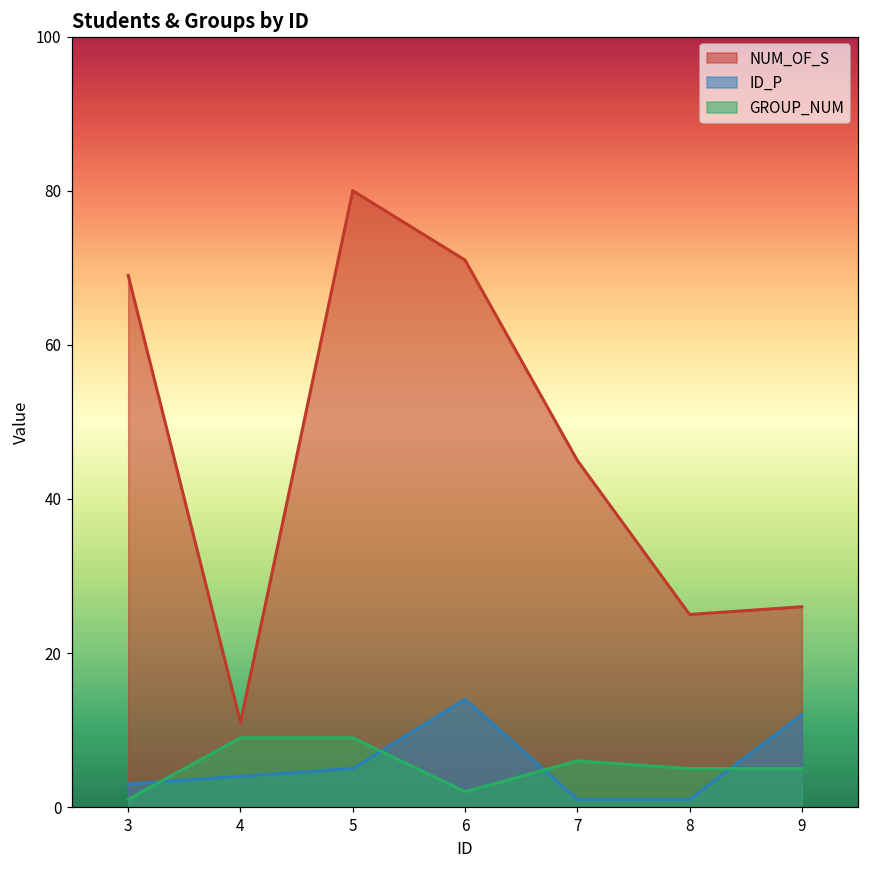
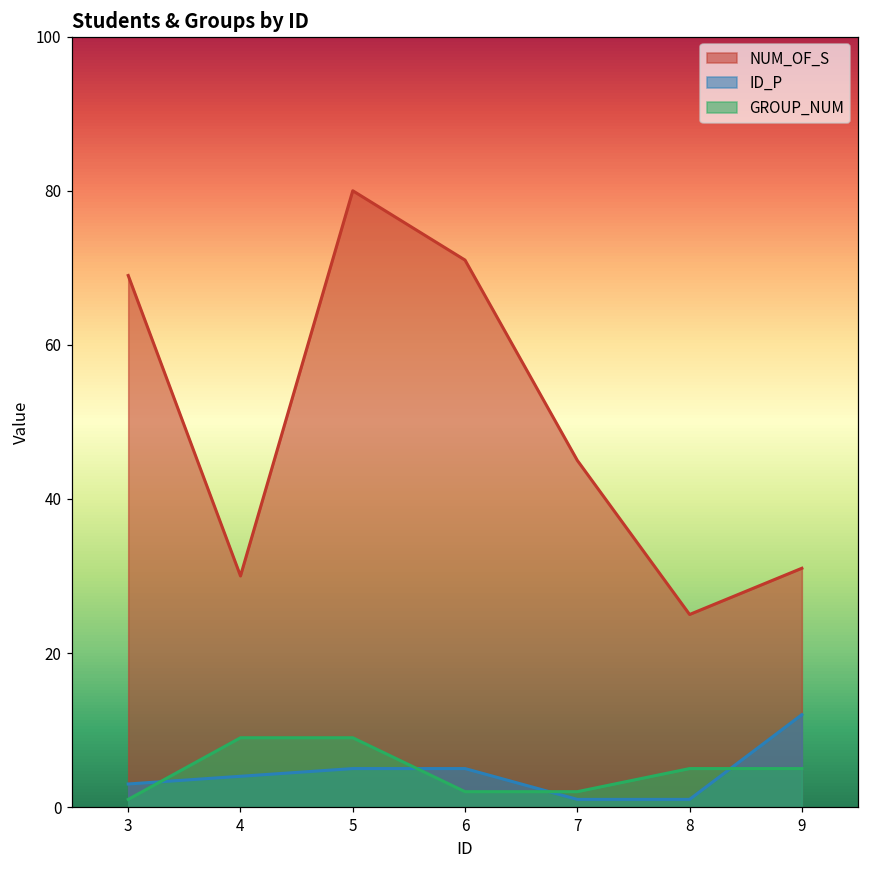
  {
    "NUM_OF_S": {
      "3": 69,
-     "4": 11,
+     "4": 30,
      "5": 80,
      "6": 71,
      "7": 45,
      "8": 25,
-     "9": 26
+     "9": 31
    },
    "ID_P": {
      "3": 3,
      "4": 4,
      "5": 5,
-     "6": 14,
+     "6": 5,
      "7": 1,
      "8": 1,
      "9": 12
    },
    "GROUP_NUM": {
      "3": 1,
      "4": 9,
      "5": 9,
      "6": 2,
-     "7": 6,
+     "7": 2,
      "8": 5,
      "9": 5
    }
  }
